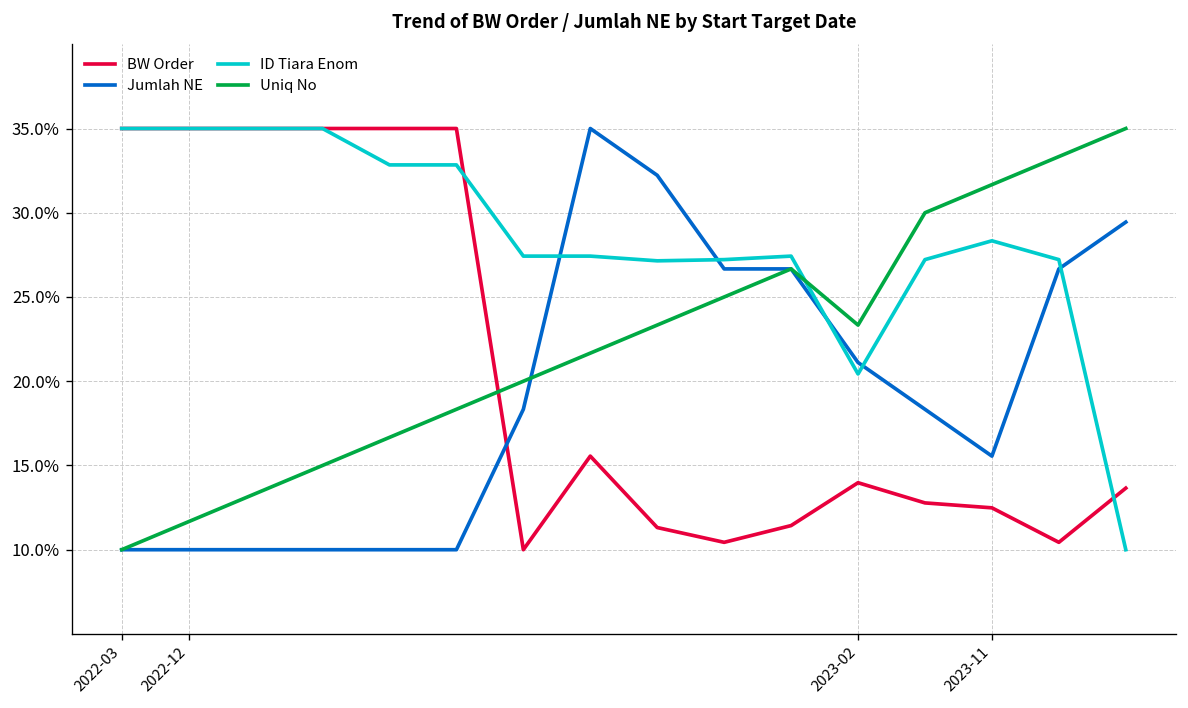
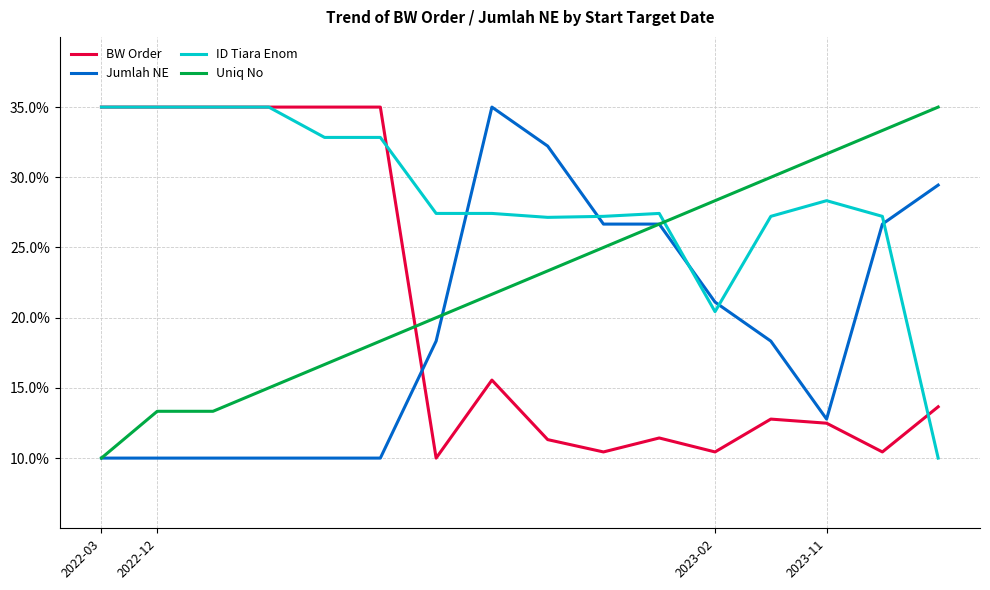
  {
    "BW Order": {
-     "2023-02": "14.0%",
+     "2023-02": "10.4%",
      "2023-11": "12.5%"
    },
    "Jumlah NE": {
      "2022-12": "10.0%",
      "2023-02": "21.1%",
-     "2023-11": "15.6%"
+     "2023-11": "12.8%"
    },
    "ID Tiara Enom": {
      "2023-02": "20.4%",
      "2023-11": "28.3%"
    },
    "Uniq No": {
-     "2022-12": "11.7%",
-     "2023-02": "23.3%",
+     "2022-12": "13.3%",
+     "2023-02": "28.3%",
      "2023-11": "31.7%"
    }
  }
